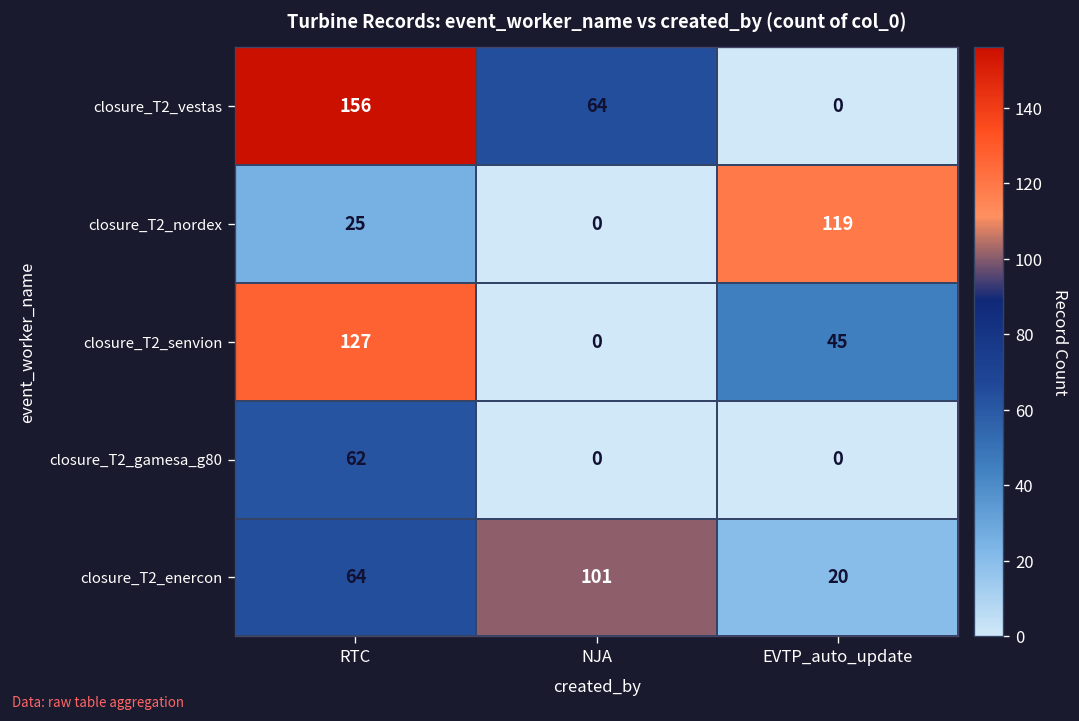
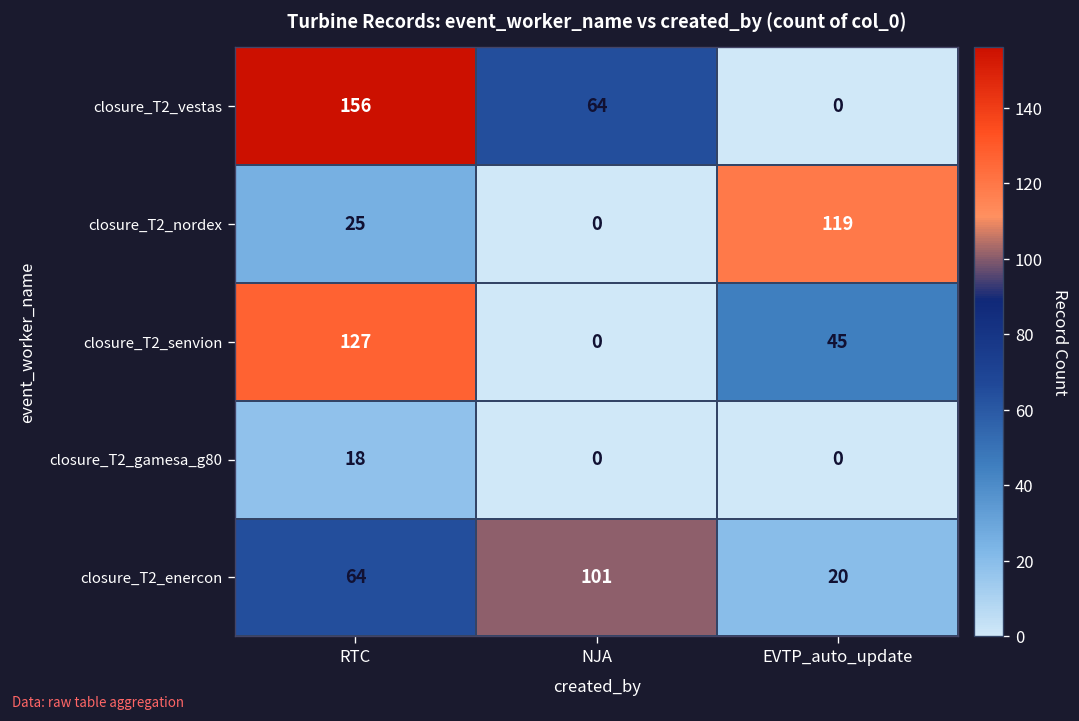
  {
    "closure_T2_vestas": {
      "RTC": 156,
      "NJA": 64,
      "EVTP_auto_update": 0
    },
    "closure_T2_nordex": {
      "RTC": 25,
      "NJA": 0,
      "EVTP_auto_update": 119
    },
    "closure_T2_senvion": {
      "RTC": 127,
      "NJA": 0,
      "EVTP_auto_update": 45
    },
    "closure_T2_gamesa_g80": {
-     "RTC": 62,
+     "RTC": 18,
      "NJA": 0,
      "EVTP_auto_update": 0
    },
    "closure_T2_enercon": {
      "RTC": 64,
      "NJA": 101,
      "EVTP_auto_update": 20
    }
  }
